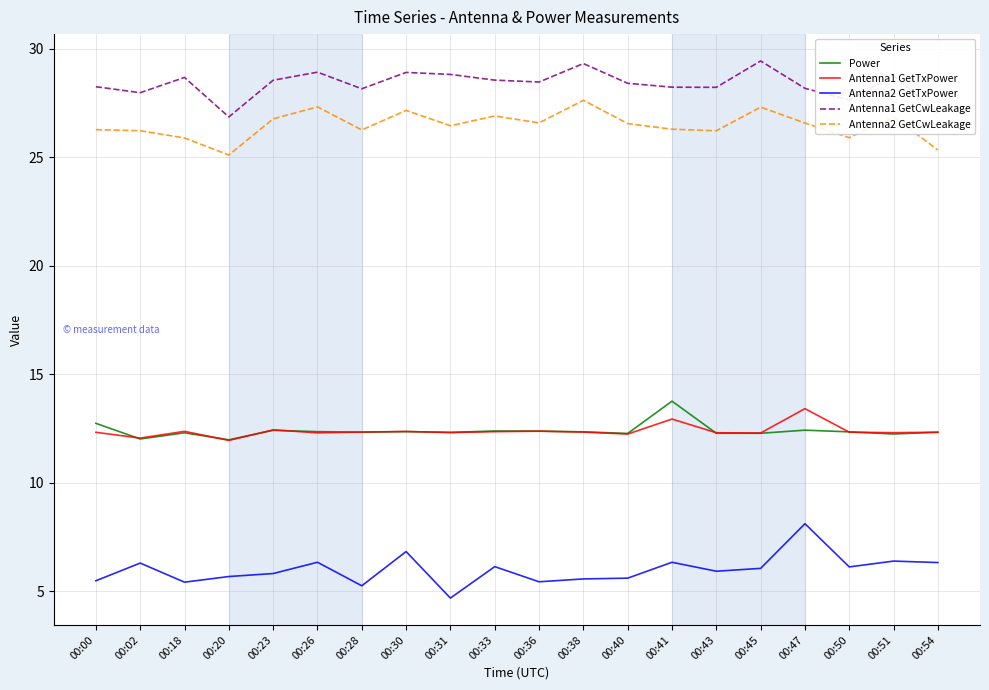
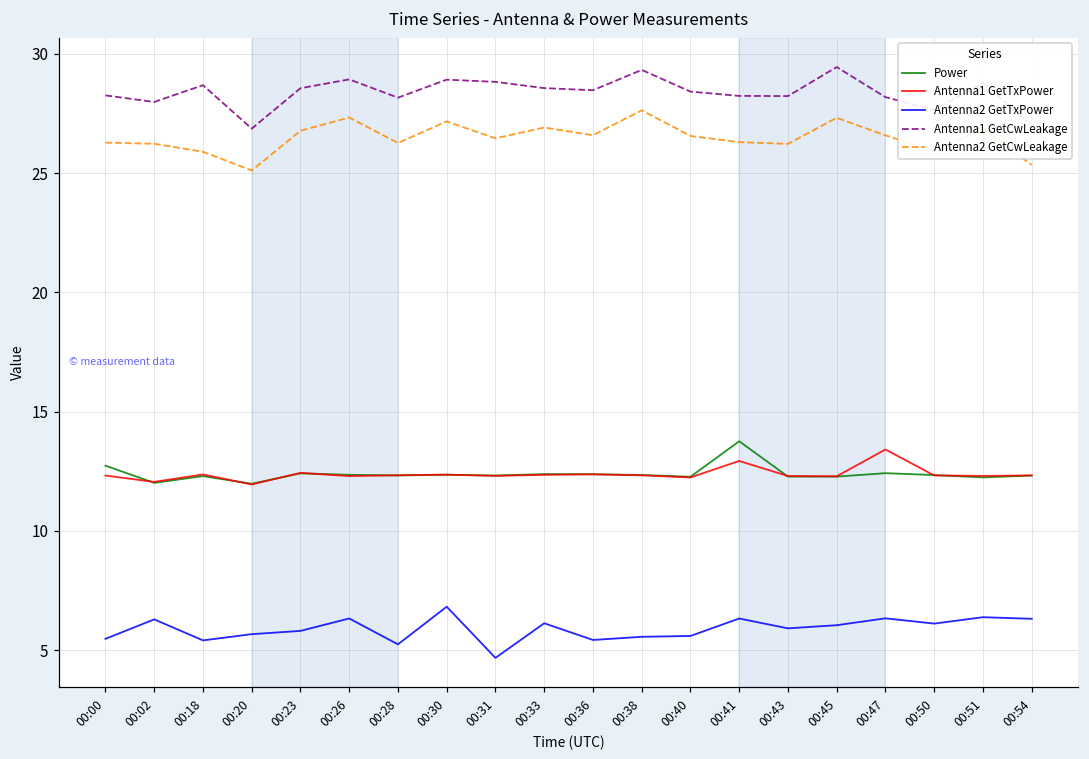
  {
    "Power": {
      "00:00": 12.7,
      "00:41": 13.8,
      "00:47": 12.4
    },
    "Antenna1 GetTxPower": {
      "00:00": 12.3,
      "00:41": 12.9,
      "00:47": 13.4
    },
    "Antenna2 GetTxPower": {
      "00:00": 5.5,
      "00:02": 6.3,
      "00:18": 5.4,
      "00:20": 5.7,
      "00:23": 5.8,
      "00:26": 6.3,
      "00:28": 5.3,
      "00:30": 6.8,
      "00:31": 4.7,
      "00:33": 6.1,
      "00:36": 5.4,
      "00:38": 5.6,
      "00:40": 5.6,
      "00:41": 6.3,
      "00:43": 5.9,
      "00:45": 6.1,
-     "00:47": 8.1,
+     "00:47": 6.3,
      "00:50": 6.1,
      "00:51": 6.4,
      "00:54": 6.3
    },
    "Antenna1 GetCwLeakage": {
      "00:00": 28.3,
      "00:02": 28.0,
      "00:18": 28.7,
      "00:20": 26.9,
      "00:23": 28.6,
      "00:26": 28.9,
      "00:28": 28.2,
      "00:30": 28.9,
      "00:31": 28.8,
      "00:33": 28.6,
      "00:36": 28.5,
      "00:38": 29.3,
      "00:40": 28.4,
      "00:41": 28.2,
      "00:43": 28.2,
      "00:45": 29.4,
      "00:47": 28.2
    },
    "Antenna2 GetCwLeakage": {
      "00:00": 26.3,
      "00:02": 26.2,
      "00:18": 25.9,
      "00:20": 25.1,
      "00:23": 26.8,
      "00:26": 27.3,
      "00:28": 26.3,
      "00:30": 27.2,
      "00:31": 26.5,
      "00:33": 26.9,
      "00:36": 26.6,
      "00:38": 27.6,
      "00:40": 26.6,
      "00:41": 26.3,
      "00:43": 26.2,
      "00:45": 27.3,
      "00:47": 26.6,
      "00:50": 25.9,
      "00:54": 25.3
    }
  }
